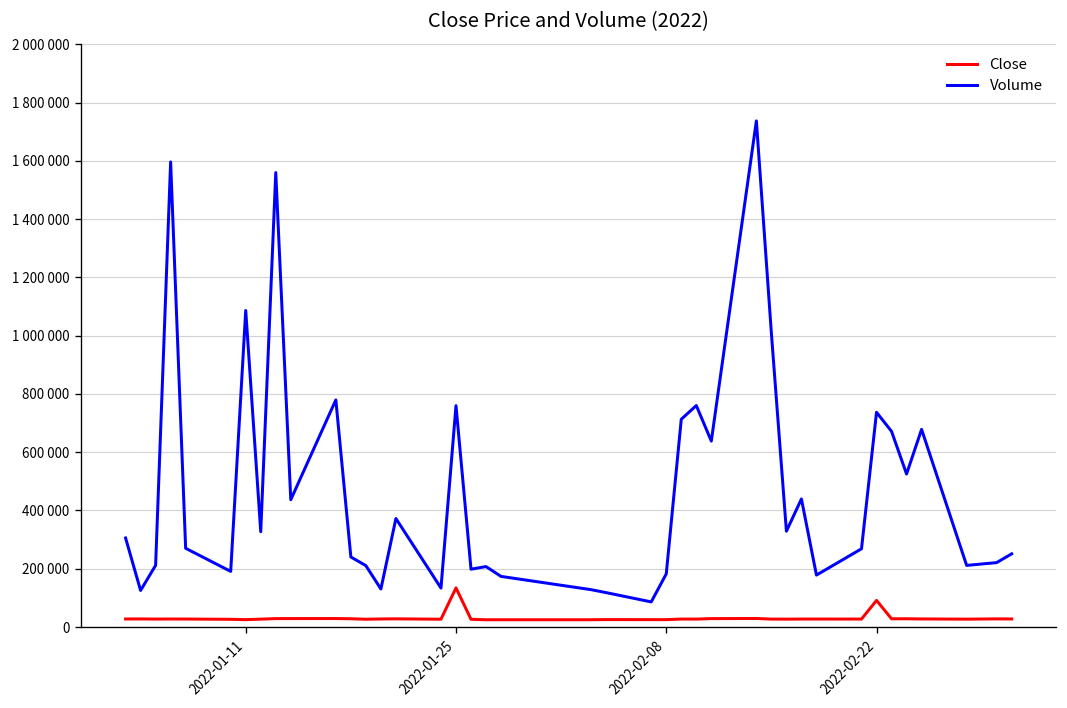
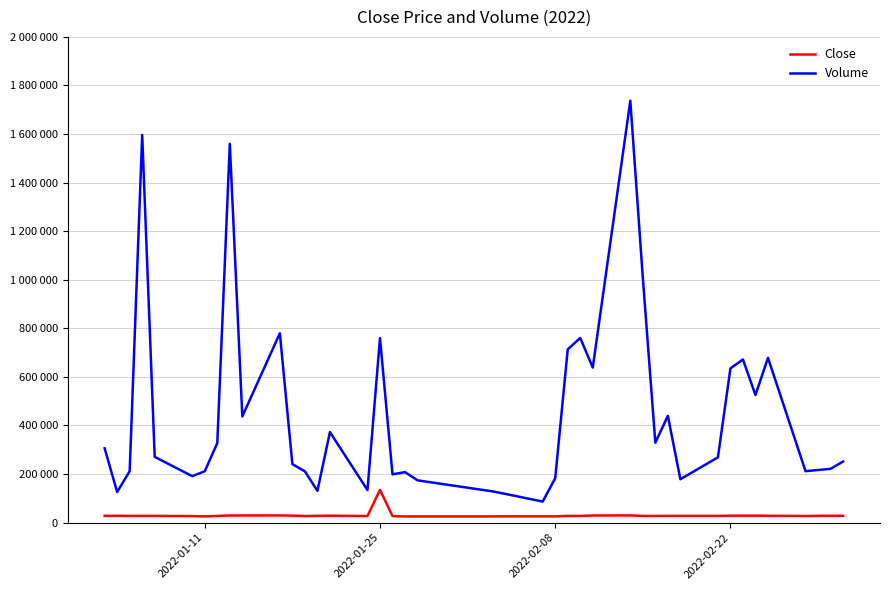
  {
    "Close": {
      "2022-01-11": 30000,
      "2022-01-25": 130000,
      "2022-02-08": 30000,
-     "2022-02-22": 90000
+     "2022-02-22": 30000
    },
    "Volume": {
-     "2022-01-11": 1090000,
+     "2022-01-11": 210000,
      "2022-01-25": 760000,
      "2022-02-08": 180000,
-     "2022-02-22": 740000
+     "2022-02-22": 630000
    }
  }
